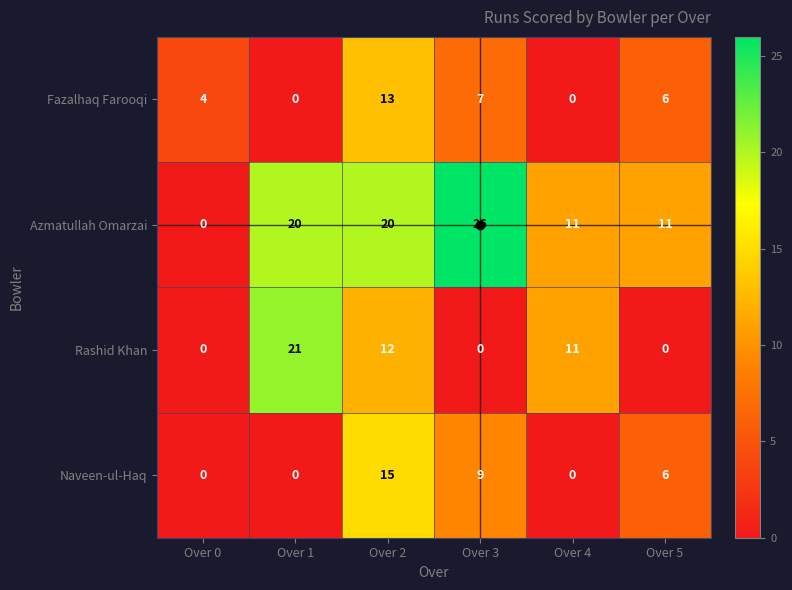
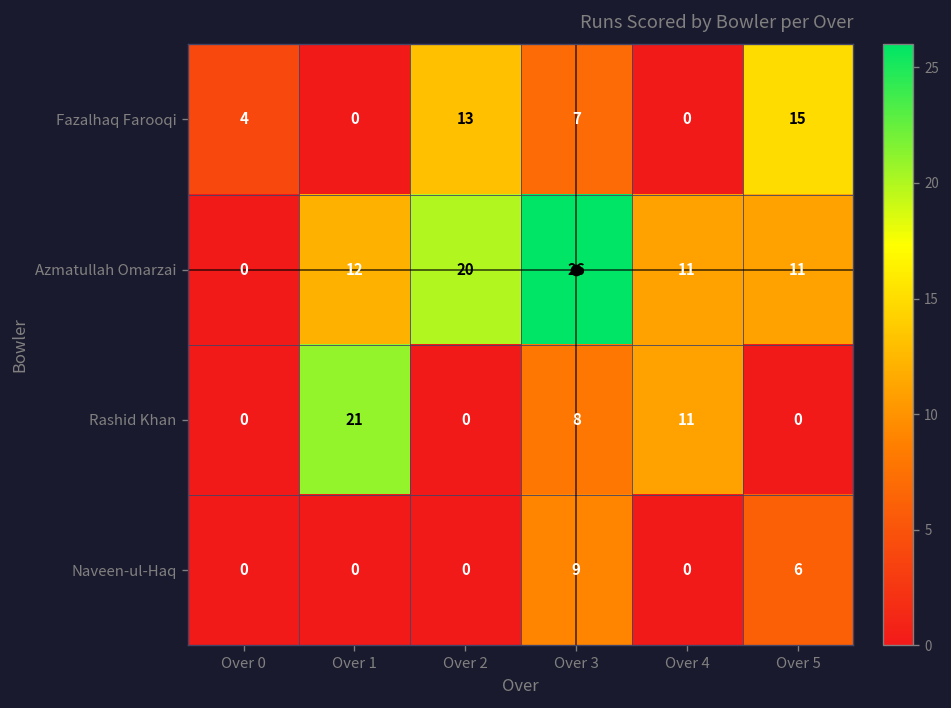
  {
    "Fazalhaq Farooqi": {
      "Over 0": 4,
      "Over 1": 0,
      "Over 2": 13,
      "Over 3": 7,
      "Over 4": 0,
-     "Over 5": 6
+     "Over 5": 15
    },
    "Azmatullah Omarzai": {
      "Over 0": 0,
-     "Over 1": 20,
+     "Over 1": 12,
      "Over 2": 20,
      "Over 4": 11,
      "Over 5": 11
    },
    "Rashid Khan": {
      "Over 0": 0,
      "Over 1": 21,
-     "Over 2": 12,
-     "Over 3": 0,
+     "Over 2": 0,
+     "Over 3": 8,
      "Over 4": 11,
      "Over 5": 0
    },
    "Naveen-ul-Haq": {
      "Over 0": 0,
      "Over 1": 0,
-     "Over 2": 15,
+     "Over 2": 0,
      "Over 3": 9,
      "Over 4": 0,
      "Over 5": 6
    }
  }
